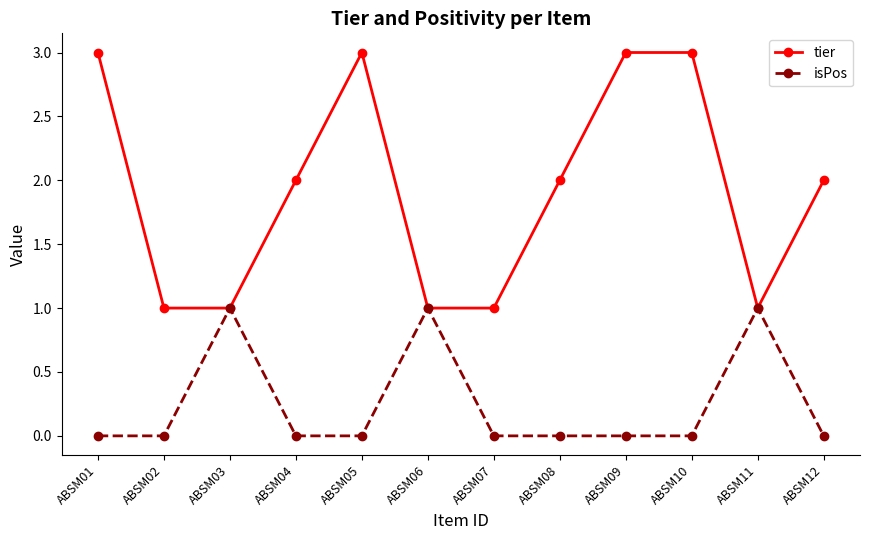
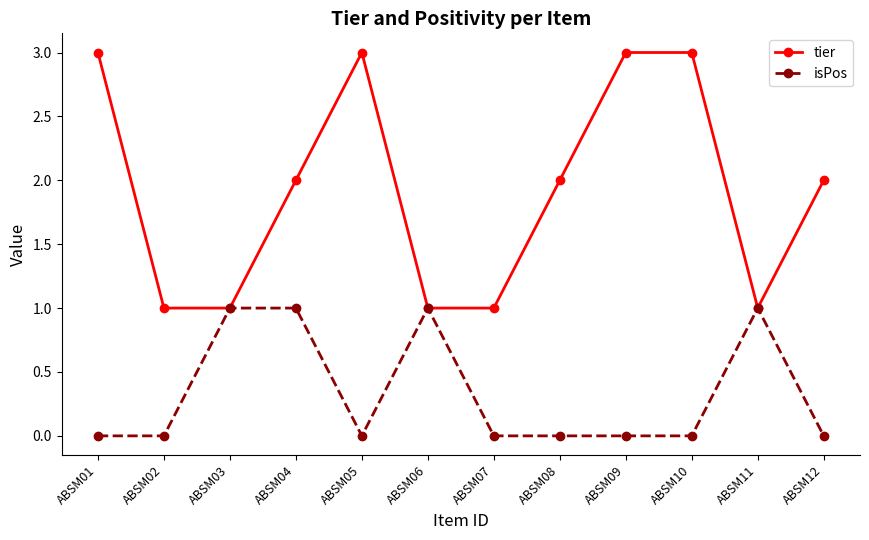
  {
    "tier": {
      "ABSM01": 3,
      "ABSM02": 1,
      "ABSM04": 2,
      "ABSM05": 3,
      "ABSM07": 1,
      "ABSM08": 2,
      "ABSM09": 3,
      "ABSM10": 3,
      "ABSM12": 2
    },
    "isPos": {
      "ABSM01": 0,
      "ABSM02": 0,
-     "ABSM04": 0,
+     "ABSM04": 1,
      "ABSM05": 0,
      "ABSM07": 0,
      "ABSM08": 0,
      "ABSM09": 0,
      "ABSM10": 0,
      "ABSM12": 0
    }
  }
